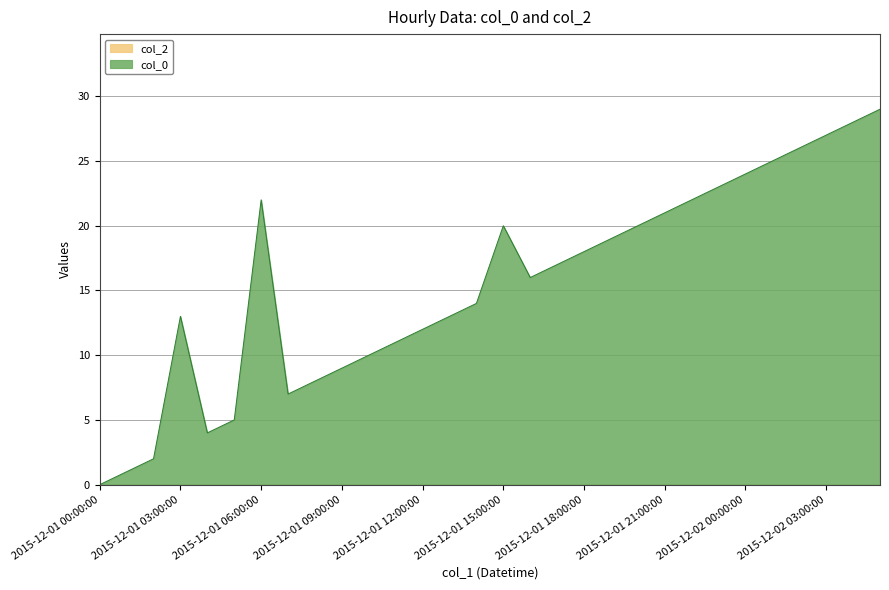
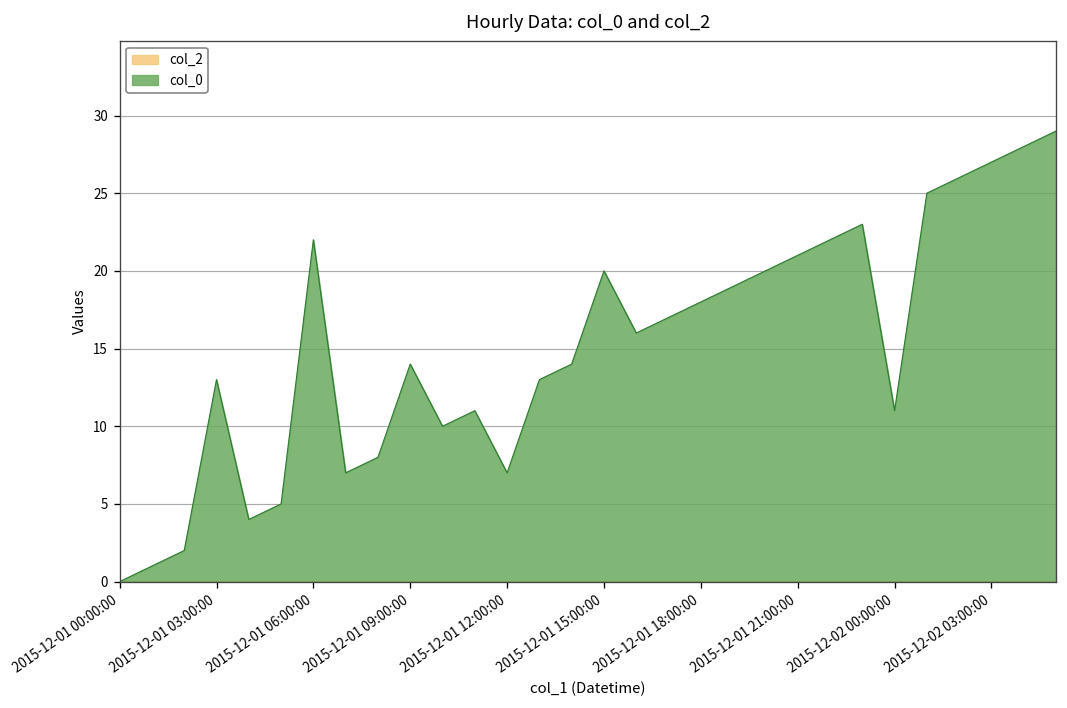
  {
    "col_2": {
      "2015-12-01 03:00:00": 0,
      "2015-12-01 06:00:00": 0,
      "2015-12-01 09:00:00": 0,
      "2015-12-01 12:00:00": 0,
      "2015-12-01 15:00:00": 0,
      "2015-12-01 18:00:00": 0,
      "2015-12-01 21:00:00": 0,
      "2015-12-02 00:00:00": 0,
      "2015-12-02 03:00:00": 0
    },
    "col_0": {
      "2015-12-01 03:00:00": 13,
      "2015-12-01 06:00:00": 22,
-     "2015-12-01 09:00:00": 9,
-     "2015-12-01 12:00:00": 12,
+     "2015-12-01 09:00:00": 14,
+     "2015-12-01 12:00:00": 7,
      "2015-12-01 15:00:00": 20,
      "2015-12-01 18:00:00": 18,
      "2015-12-01 21:00:00": 21,
-     "2015-12-02 00:00:00": 24,
+     "2015-12-02 00:00:00": 11,
      "2015-12-02 03:00:00": 27
    }
  }
